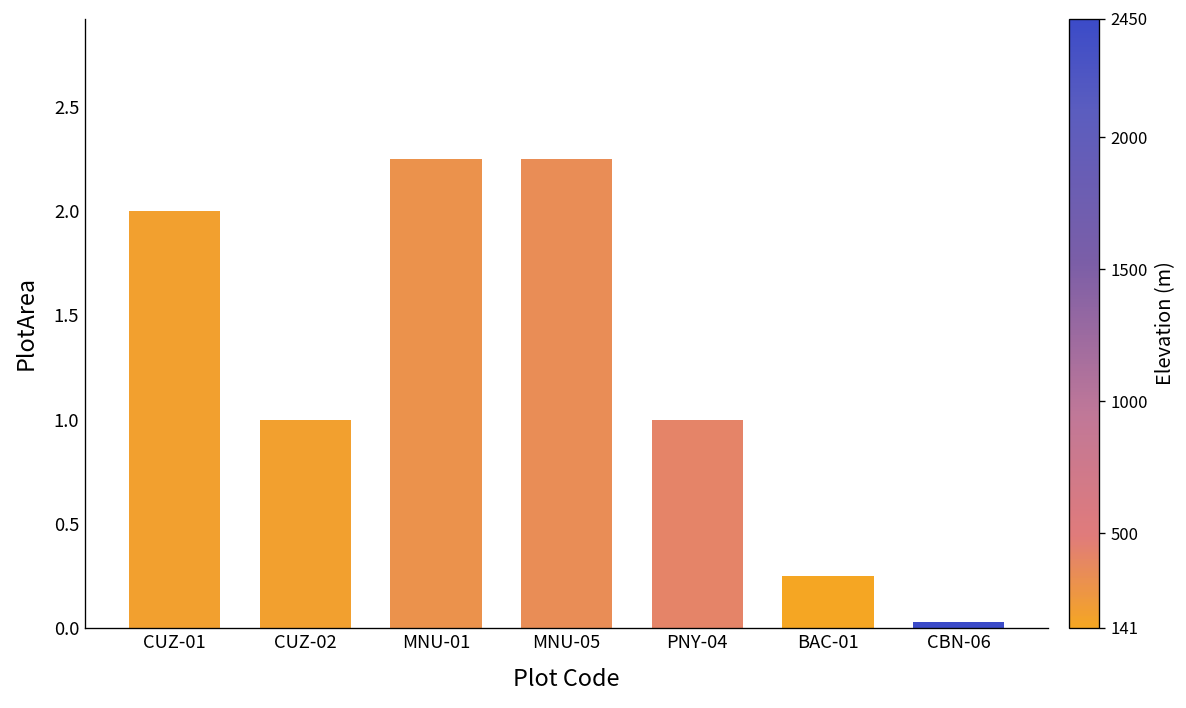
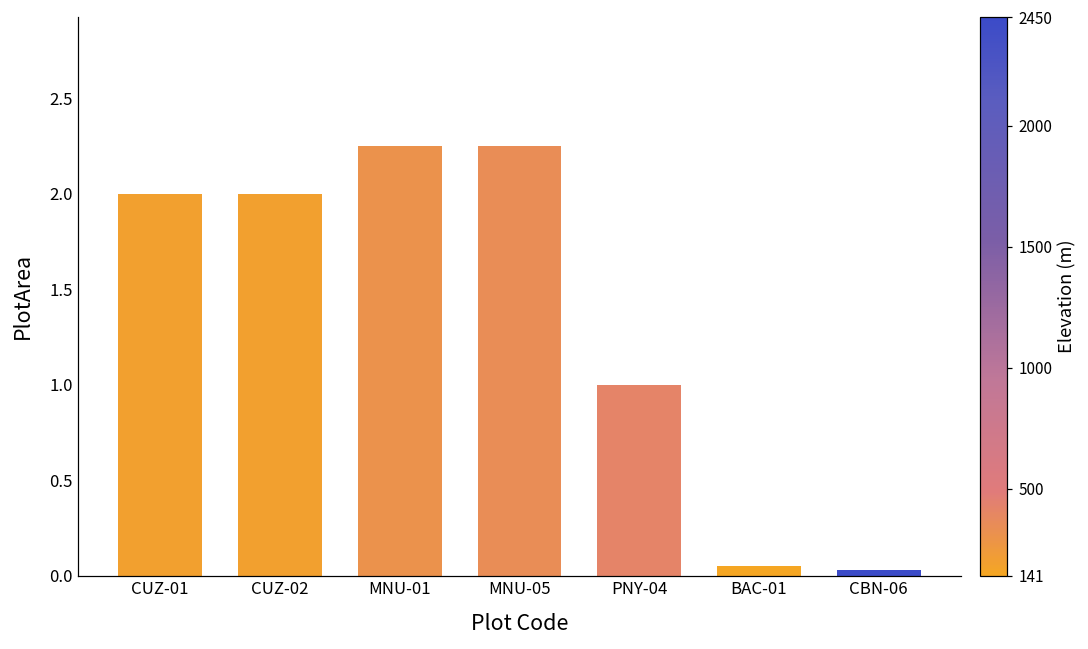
  {
    "CUZ-01": 2.00,
-   "CUZ-02": 1,
+   "CUZ-02": 2,
    "MNU-01": 2.25,
    "MNU-05": 2.25,
    "PNY-04": 1.00,
-   "BAC-01": 0.25,
+   "BAC-01": 0.05,
    "CBN-06": 0.03
  }
